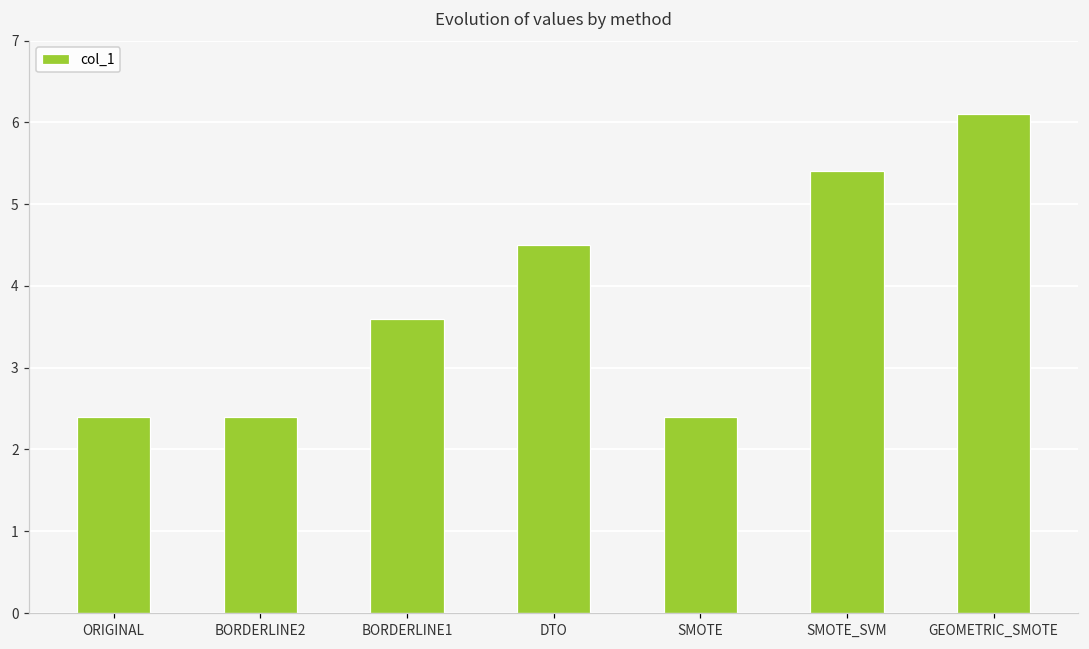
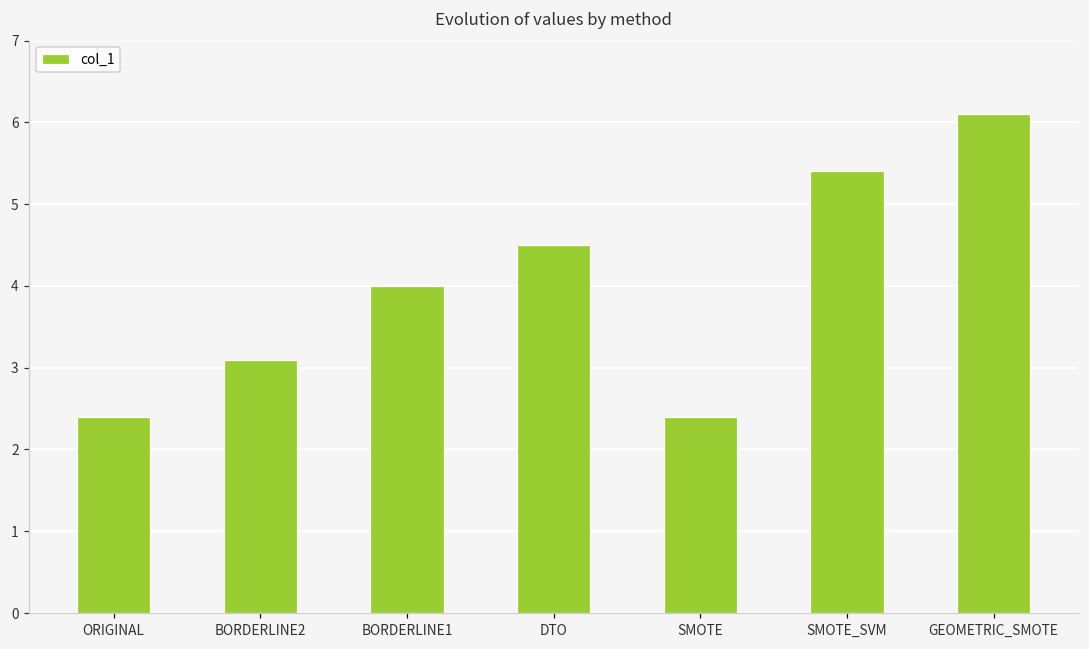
  {
    "ORIGINAL": 2.4,
-   "BORDERLINE2": 2.4,
-   "BORDERLINE1": 3.6,
+   "BORDERLINE2": 3.1,
+   "BORDERLINE1": 4.0,
    "DTO": 4.5,
    "SMOTE": 2.4,
    "SMOTE_SVM": 5.4,
    "GEOMETRIC_SMOTE": 6.1
  }
